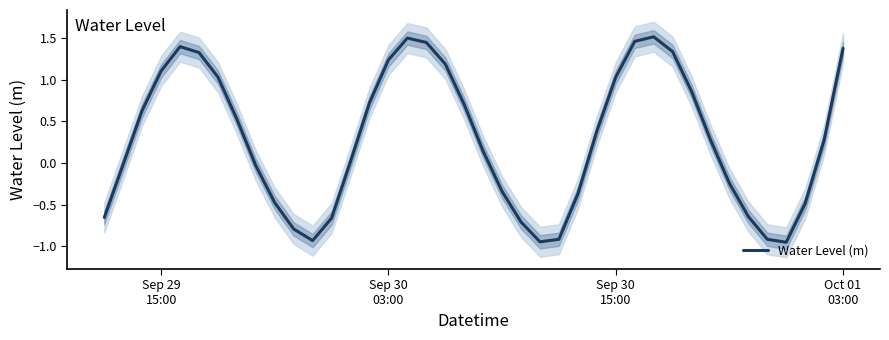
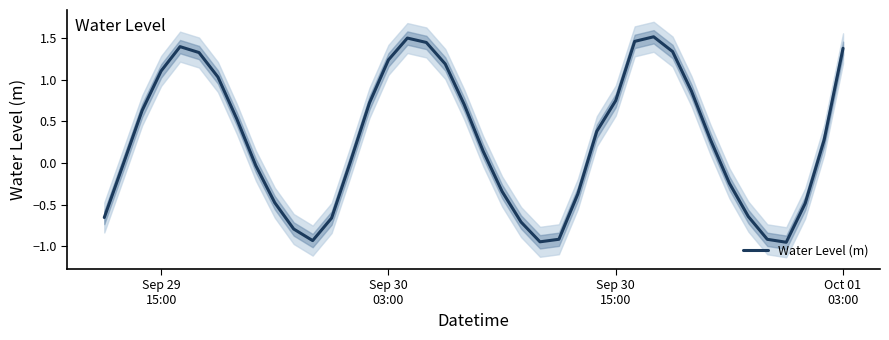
  {
    "Water Level (m)": {
      "Sep 29 15:00": 1.1,
      "Sep 30 03:00": 1.2,
-     "Sep 30 15:00": 1.0,
+     "Sep 30 15:00": 0.7,
      "Oct 01 03:00": 1.4
    }
  }
